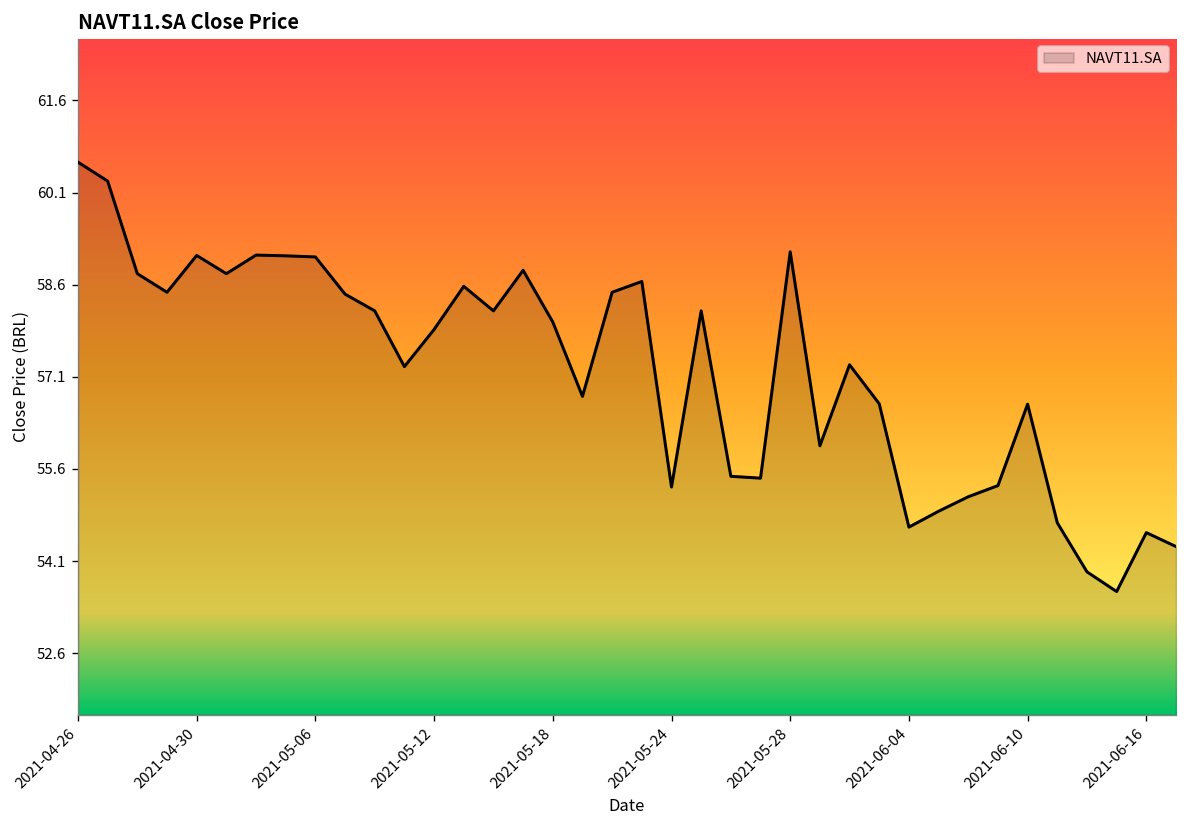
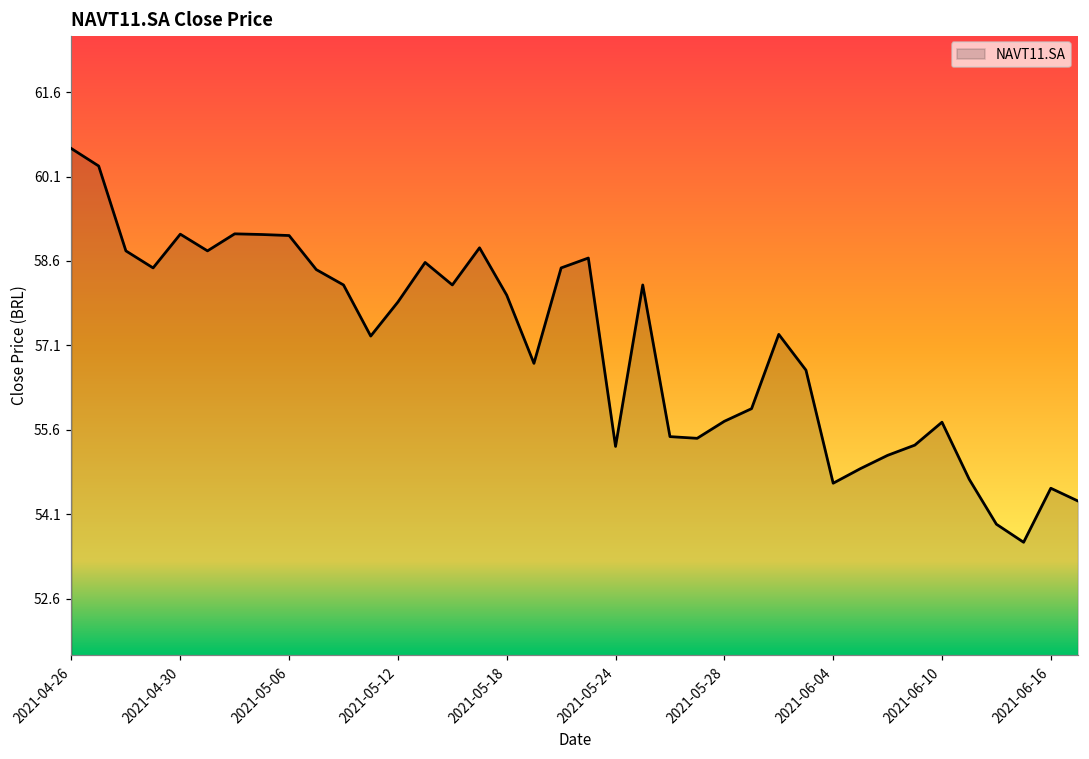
  {
    "2021-04-26": 60.6,
    "2021-04-30": 59.1,
    "2021-05-06": 59.1,
    "2021-05-12": 57.9,
    "2021-05-18": 58.0,
    "2021-05-24": 55.3,
-   "2021-05-28": 59.1,
+   "2021-05-28": 55.8,
    "2021-06-04": 54.7,
-   "2021-06-10": 56.7,
+   "2021-06-10": 55.8,
    "2021-06-16": 54.6
  }
